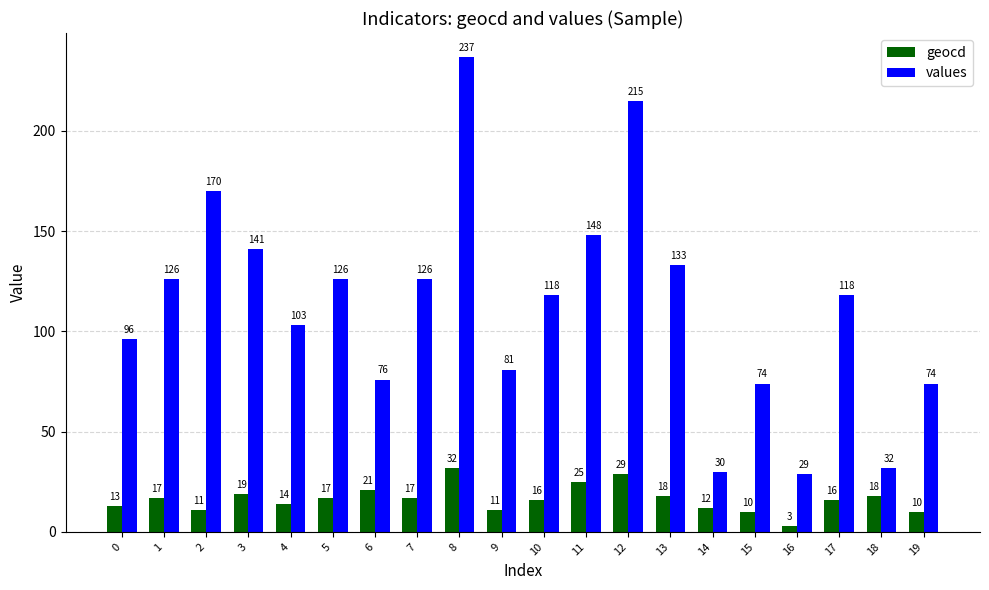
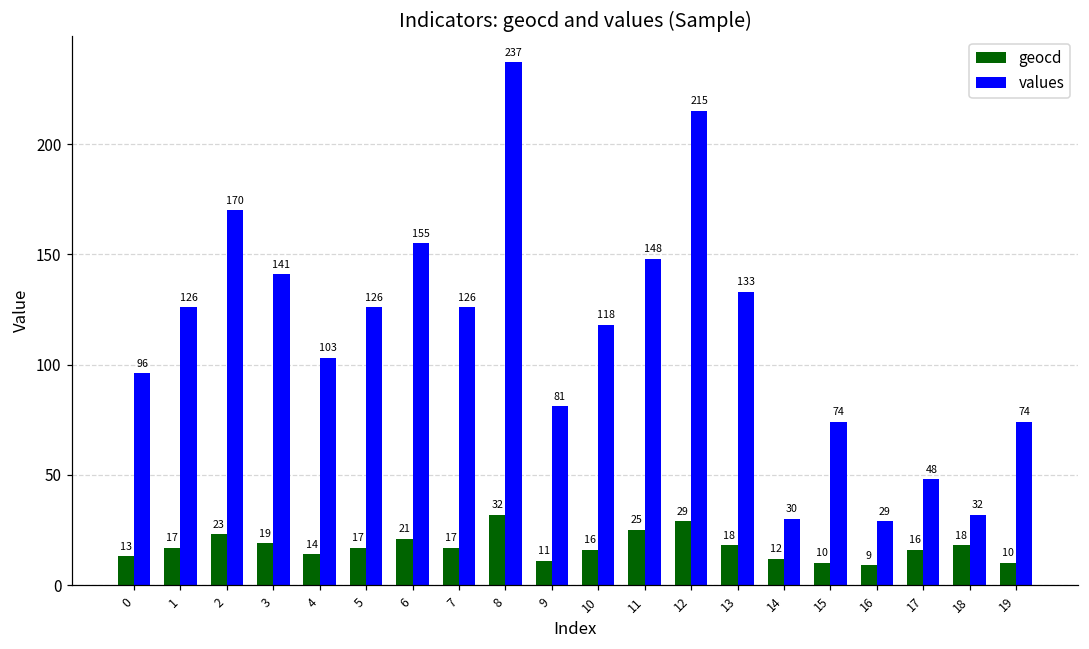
  {
    "geocd": {
      "0": 13,
      "1": 17,
-     "2": 11,
+     "2": 23,
      "3": 19,
      "4": 14,
      "5": 17,
      "6": 21,
      "7": 17,
      "8": 32,
      "9": 11,
      "10": 16,
      "11": 25,
      "12": 29,
      "13": 18,
      "14": 12,
      "15": 10,
-     "16": 3,
+     "16": 9,
      "17": 16,
      "18": 18,
      "19": 10
    },
    "values": {
      "0": 96,
      "1": 126,
      "2": 170,
      "3": 141,
      "4": 103,
      "5": 126,
-     "6": 76,
+     "6": 155,
      "7": 126,
      "8": 237,
      "9": 81,
      "10": 118,
      "11": 148,
      "12": 215,
      "13": 133,
      "14": 30,
      "15": 74,
      "16": 29,
-     "17": 118,
+     "17": 48,
      "18": 32,
      "19": 74
    }
  }
